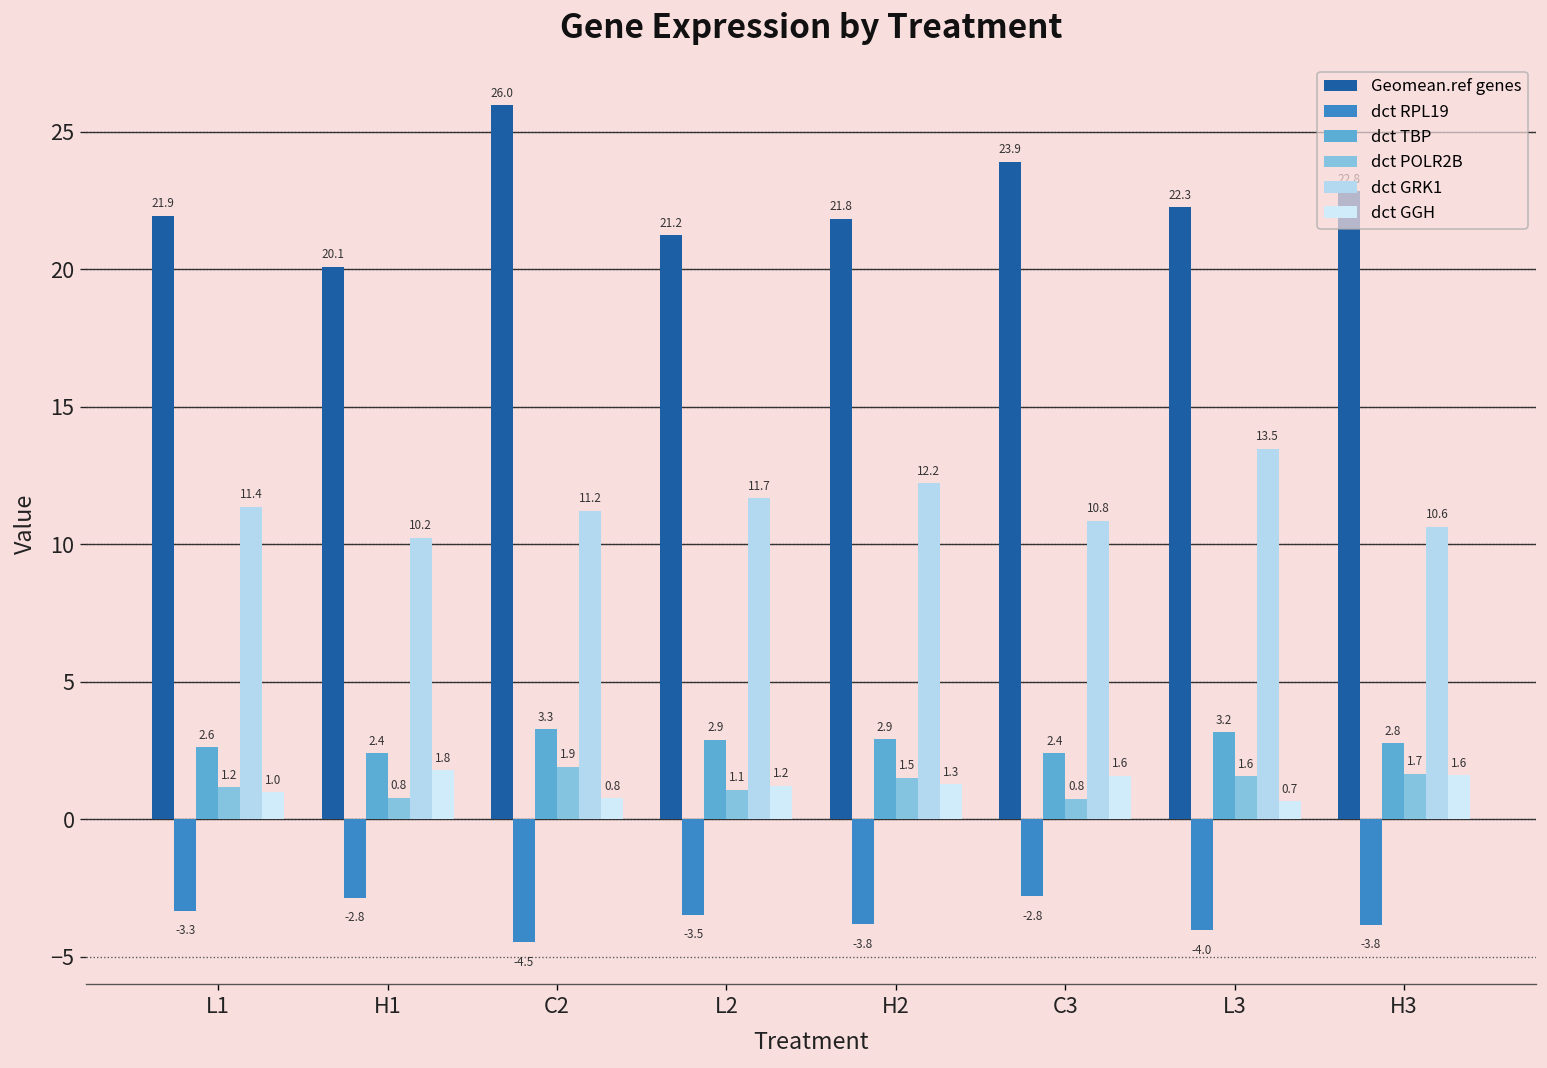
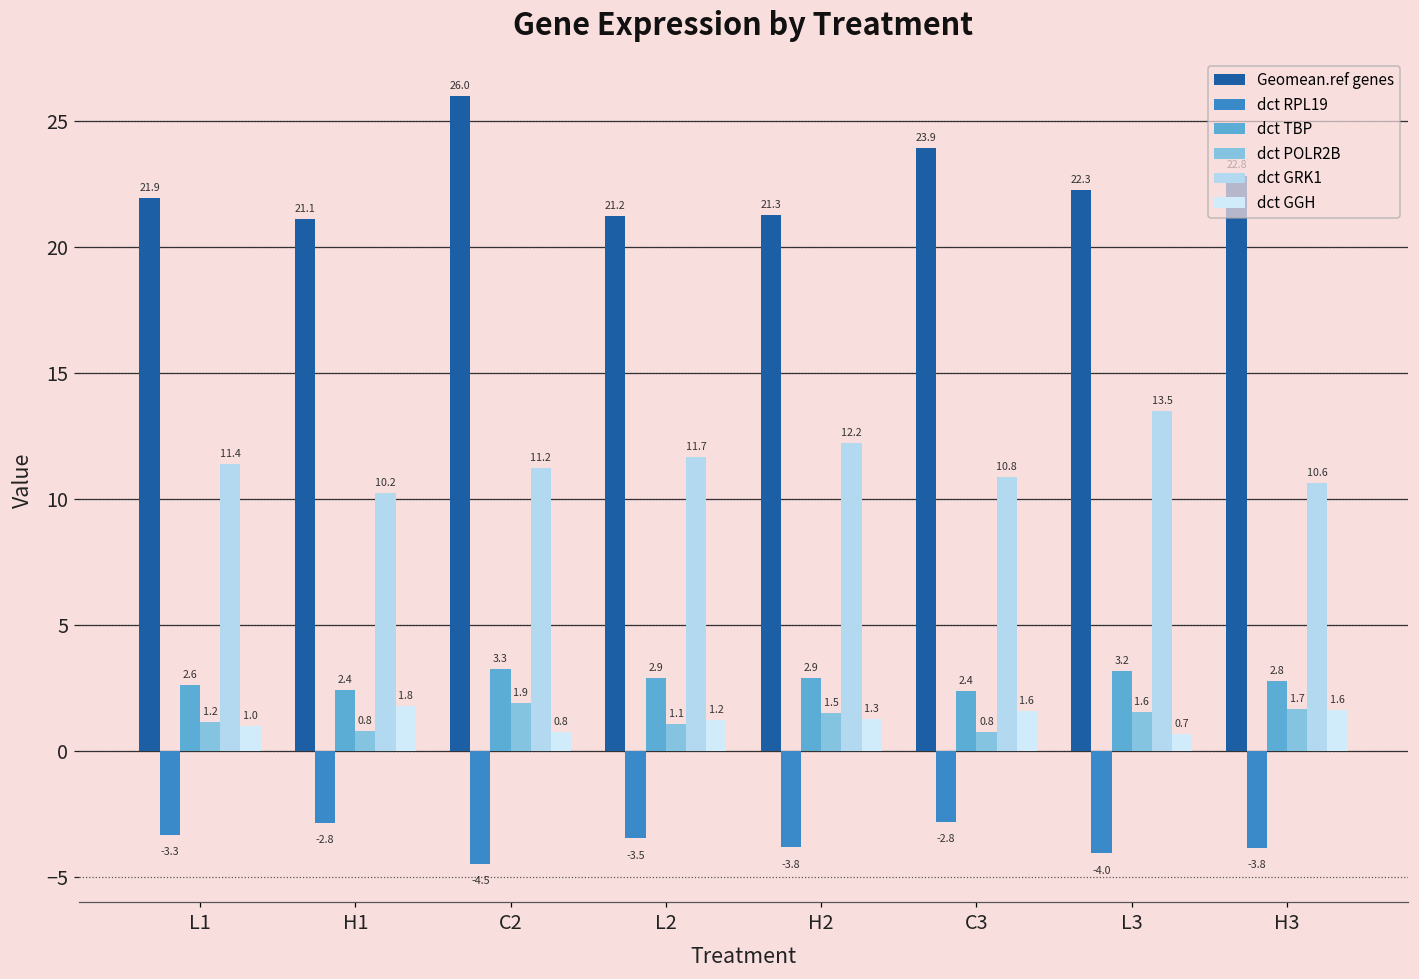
  {
    "Geomean.ref genes": {
      "L1": 21.9,
-     "H1": 20.1,
+     "H1": 21.1,
      "C2": 26.0,
      "L2": 21.2,
-     "H2": 21.8,
+     "H2": 21.3,
      "C3": 23.9,
      "L3": 22.3
    }
  }
